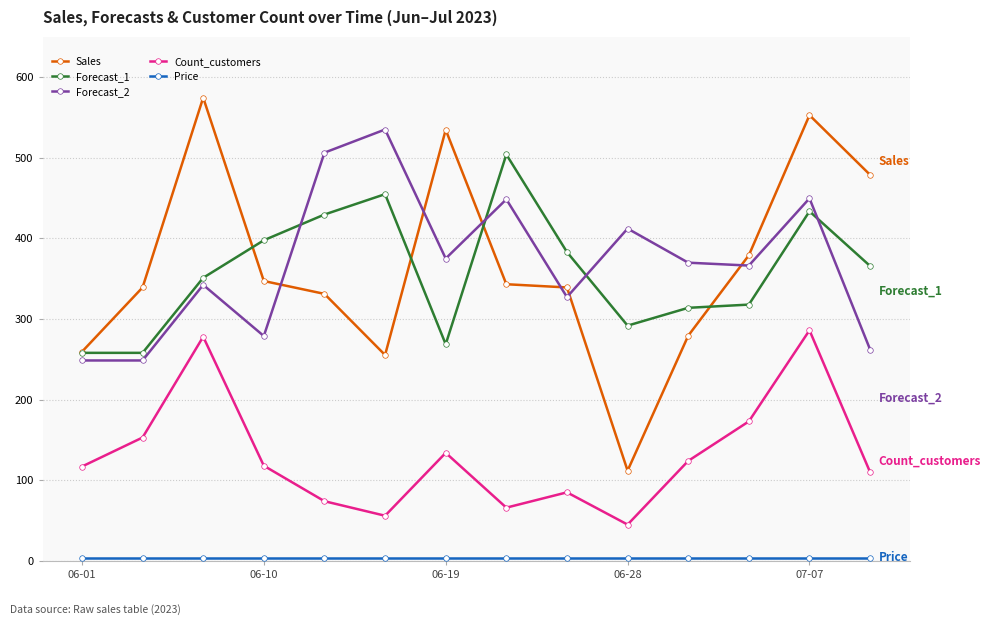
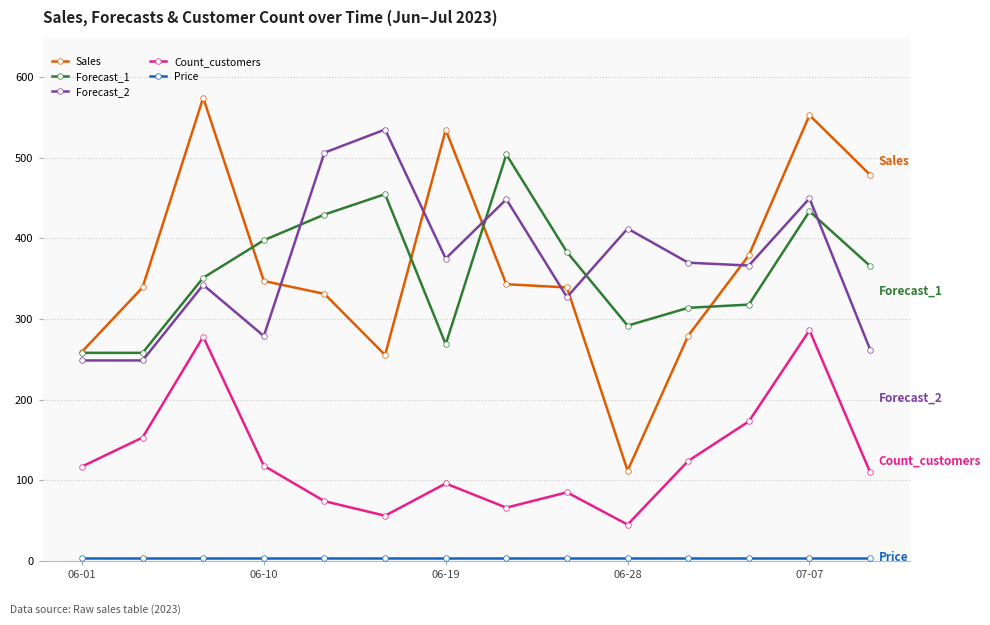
  {
    "Sales": {
      "06-10": 350,
      "06-19": 530,
      "06-28": 110,
      "07-07": 550
    },
    "Forecast_1": {
      "06-10": 400,
      "06-19": 270,
      "06-28": 290,
      "07-07": 430
    },
    "Forecast_2": {
      "06-01": 250,
      "06-10": 280,
      "06-19": 380,
      "06-28": 410,
      "07-07": 450
    },
    "Count_customers": {
      "06-01": 120,
      "06-10": 120,
-     "06-19": 130,
+     "06-19": 100,
      "06-28": 50,
      "07-07": 290
    },
    "Price": {
      "06-01": 0,
      "06-10": 0,
      "06-19": 0,
      "06-28": 0,
      "07-07": 0
    }
  }
